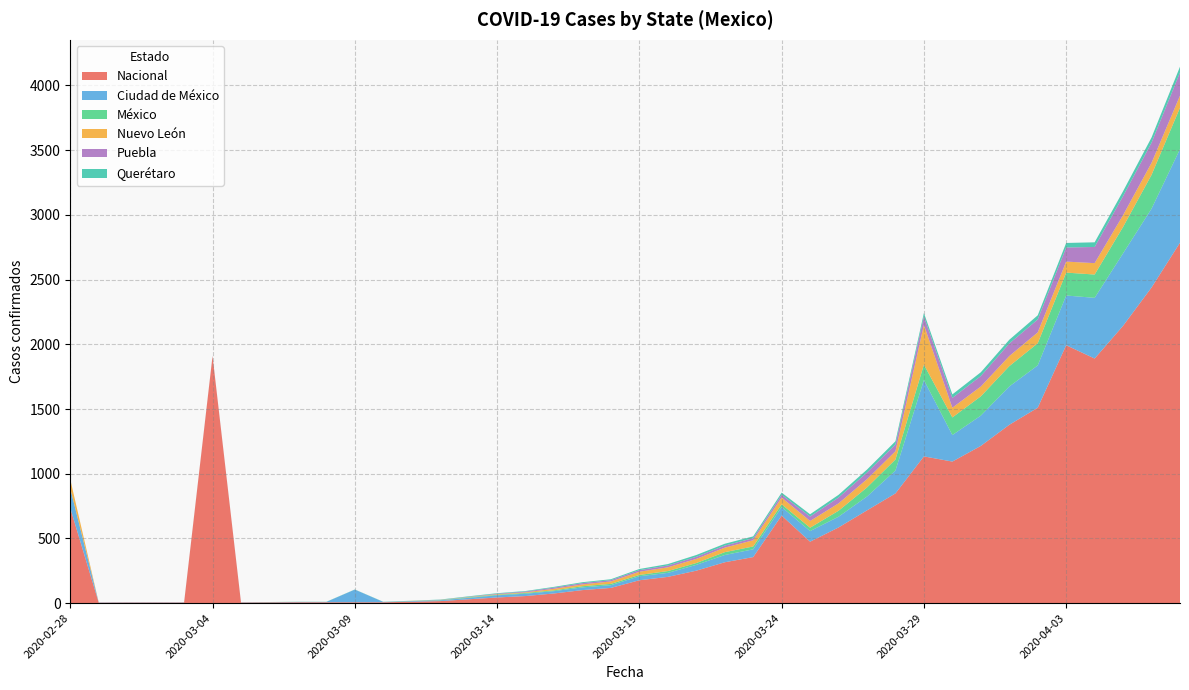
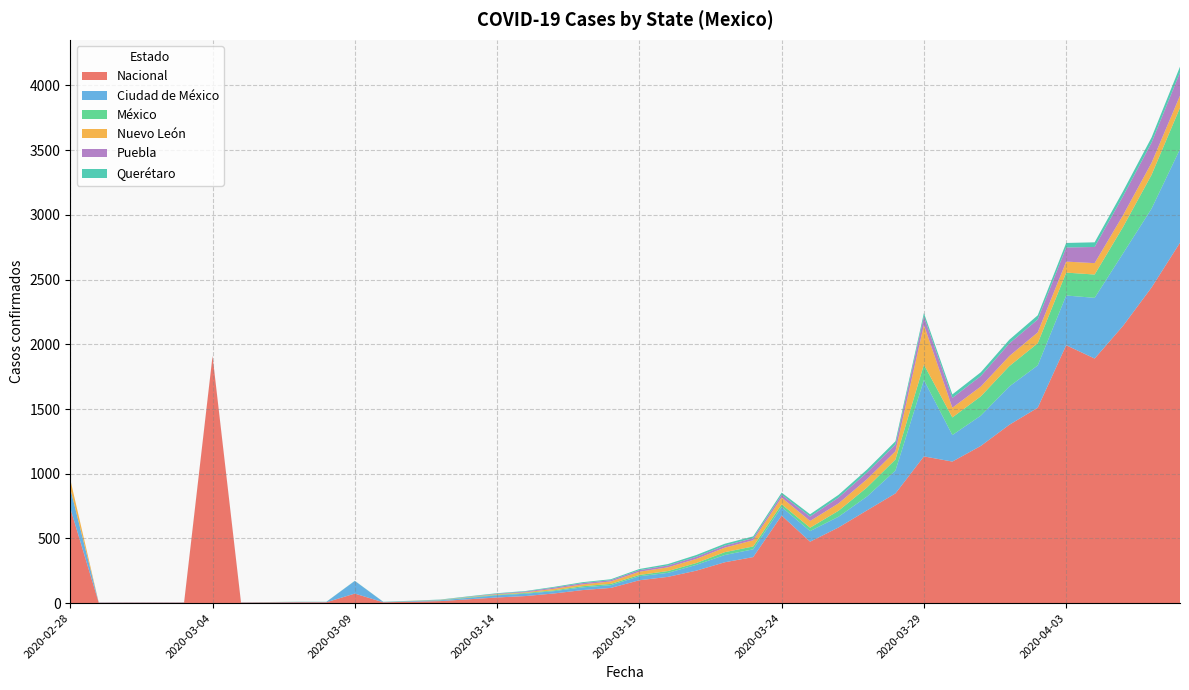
  {
    "Nacional": {
      "2020-02-28": 730,
-     "2020-03-09": 10,
+     "2020-03-09": 70,
      "2020-03-19": 180,
      "2020-03-24": 680,
      "2020-03-29": 1130,
      "2020-04-03": 1990
    },
    "Ciudad de México": {
      "2020-03-24": 70,
      "2020-03-29": 590,
      "2020-04-03": 380
    },
    "Nuevo León": {
      "2020-03-24": 50,
      "2020-03-29": 310,
      "2020-04-03": 90
    },
    "Puebla": {
      "2020-03-29": 70,
      "2020-04-03": 110
    }
  }
